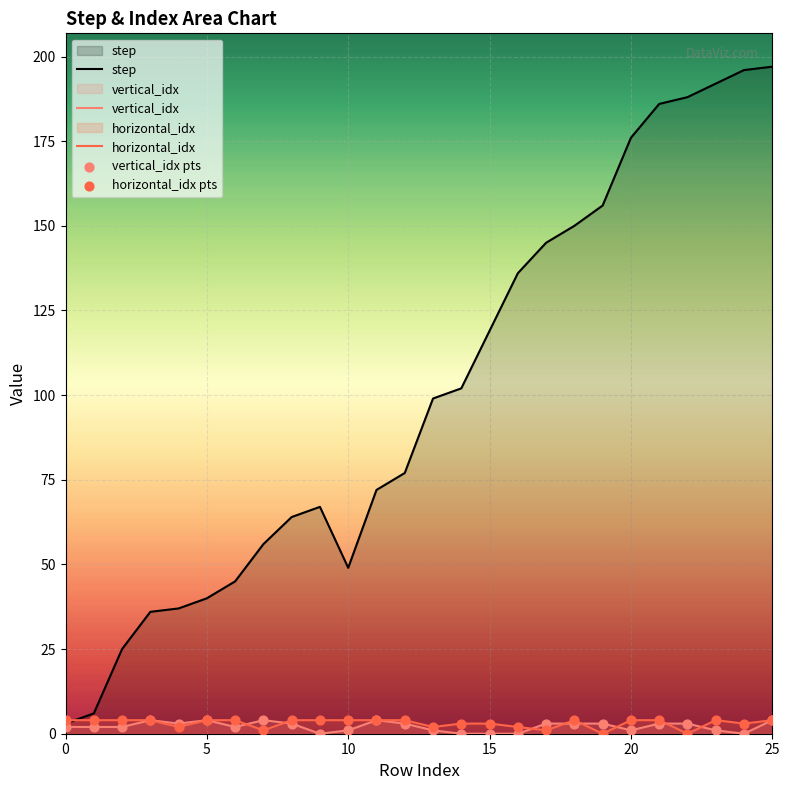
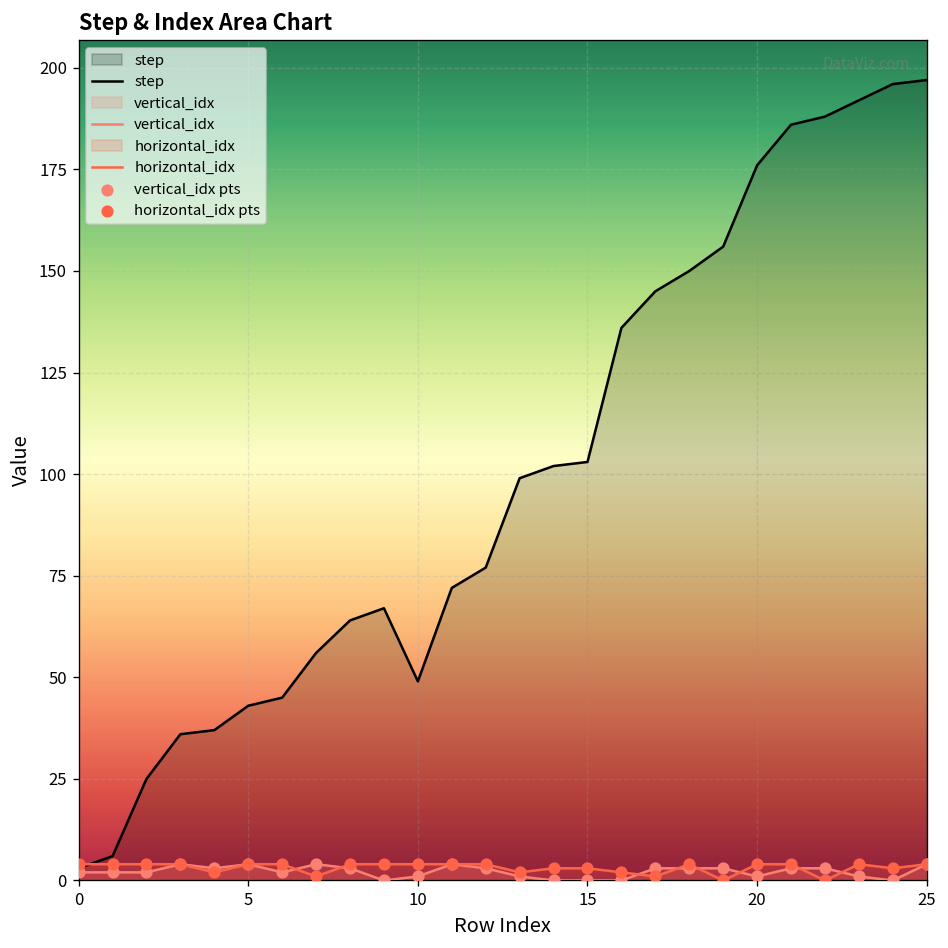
  {
    "step": {
      "0": 3,
-     "5": 40,
+     "5": 43,
      "10": 49,
-     "15": 119,
+     "15": 103,
      "20": 176,
      "25": 197
    }
  }
